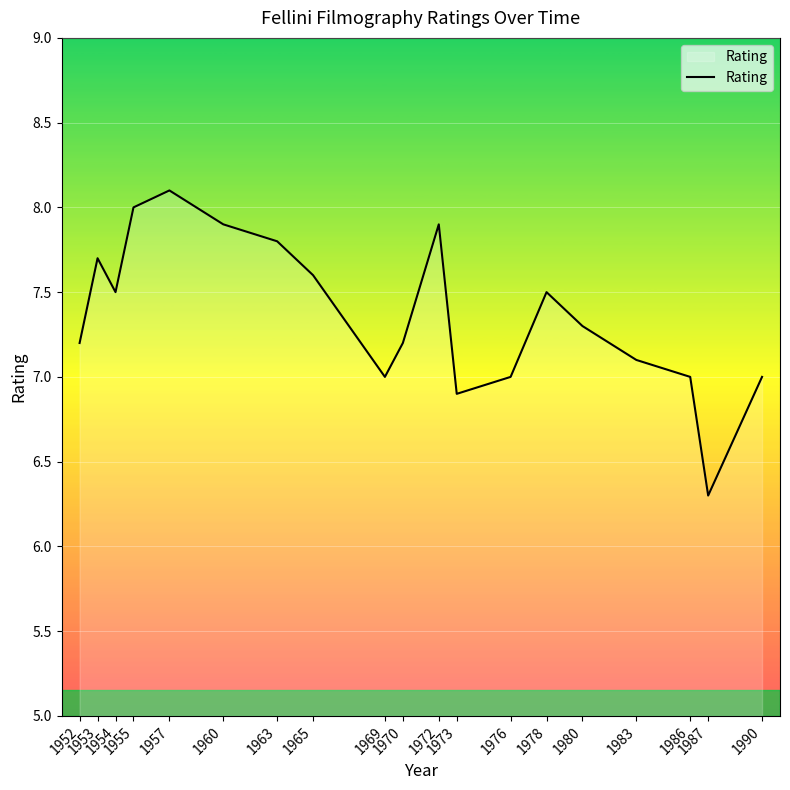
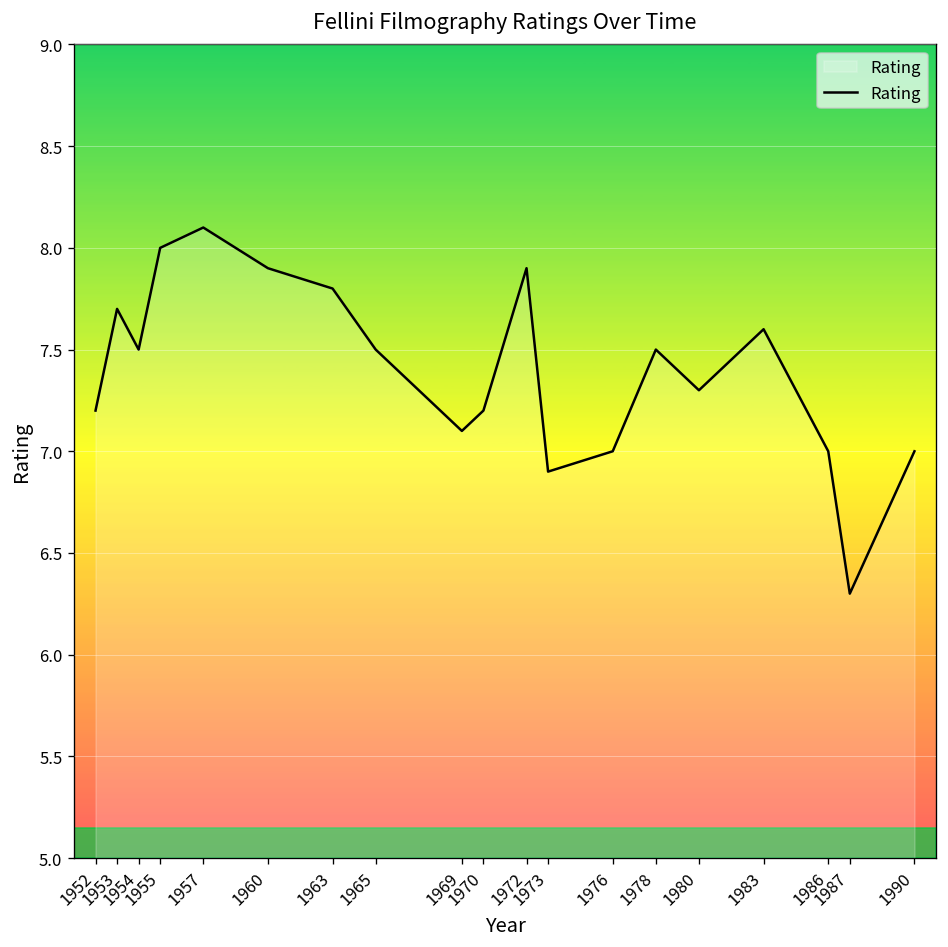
  {
    "1952": 7.2,
    "1953": 7.7,
    "1954": 7.5,
    "1955": 8.0,
    "1957": 8.1,
    "1960": 7.9,
    "1963": 7.8,
-   "1965": 7.6,
-   "1969": 7.0,
+   "1965": 7.5,
+   "1969": 7.1,
    "1970": 7.2,
    "1972": 7.9,
    "1973": 6.9,
    "1976": 7.0,
    "1978": 7.5,
    "1980": 7.3,
-   "1983": 7.1,
+   "1983": 7.6,
    "1986": 7.0,
    "1987": 6.3,
    "1990": 7.0
  }
